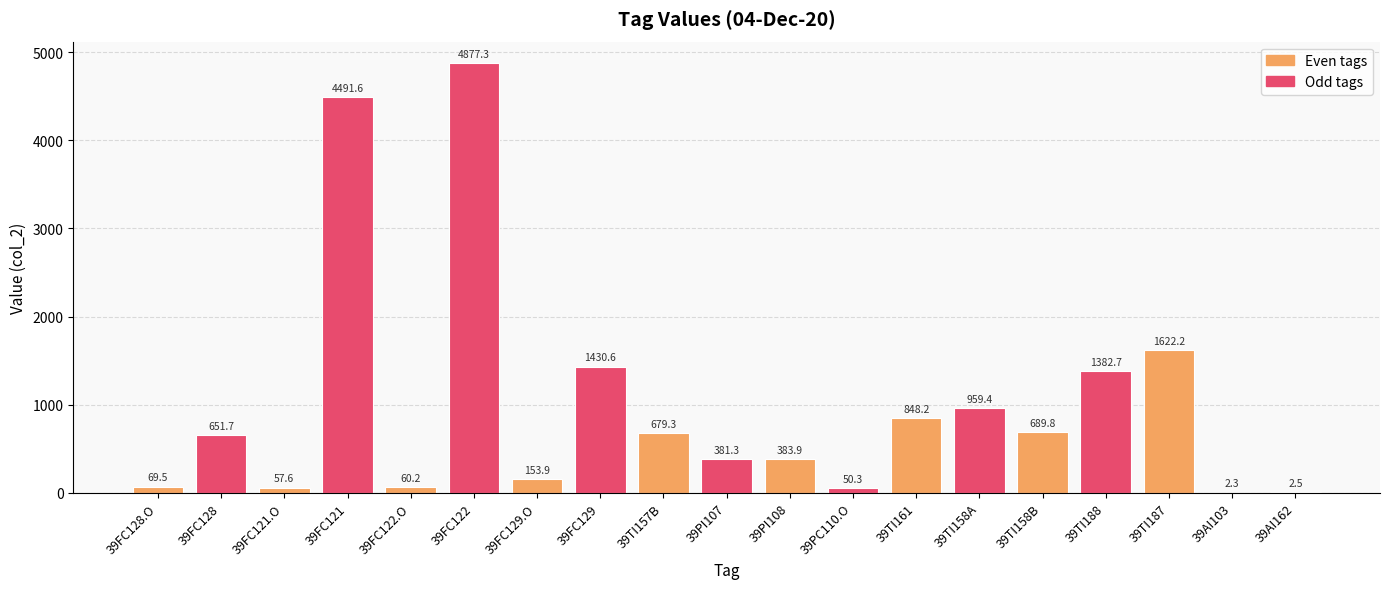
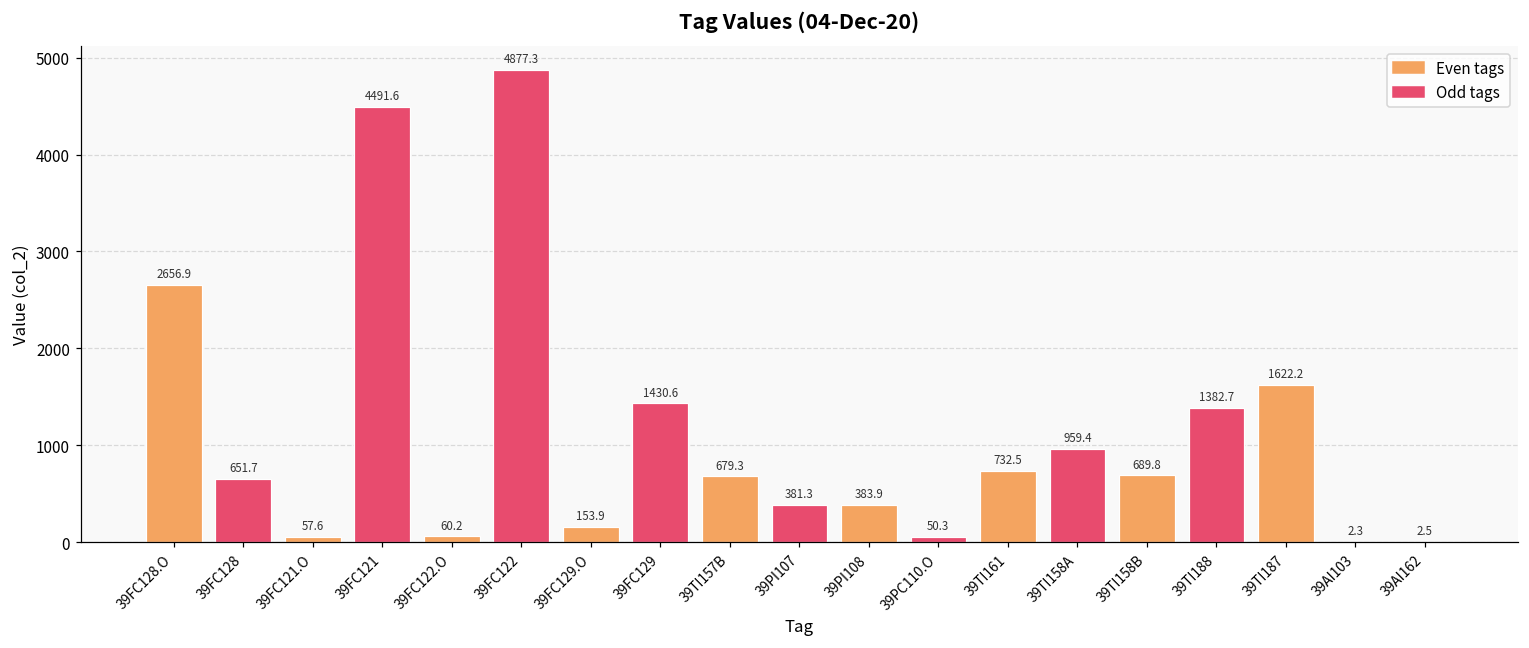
  {
-   "39FC128.O": 69.5,
+   "39FC128.O": 2656.9,
    "39FC128": 651.7,
    "39FC121.O": 57.6,
    "39FC121": 4491.6,
    "39FC122.O": 60.2,
    "39FC122": 4877.3,
    "39FC129.O": 153.9,
    "39FC129": 1430.6,
    "39TI157B": 679.3,
    "39PI107": 381.3,
    "39PI108": 383.9,
    "39PC110.O": 50.3,
-   "39TI161": 848.2,
+   "39TI161": 732.5,
    "39TI158A": 959.4,
    "39TI158B": 689.8,
    "39TI188": 1382.7,
    "39TI187": 1622.2,
    "39AI103": 2.3,
    "39AI162": 2.5
  }
